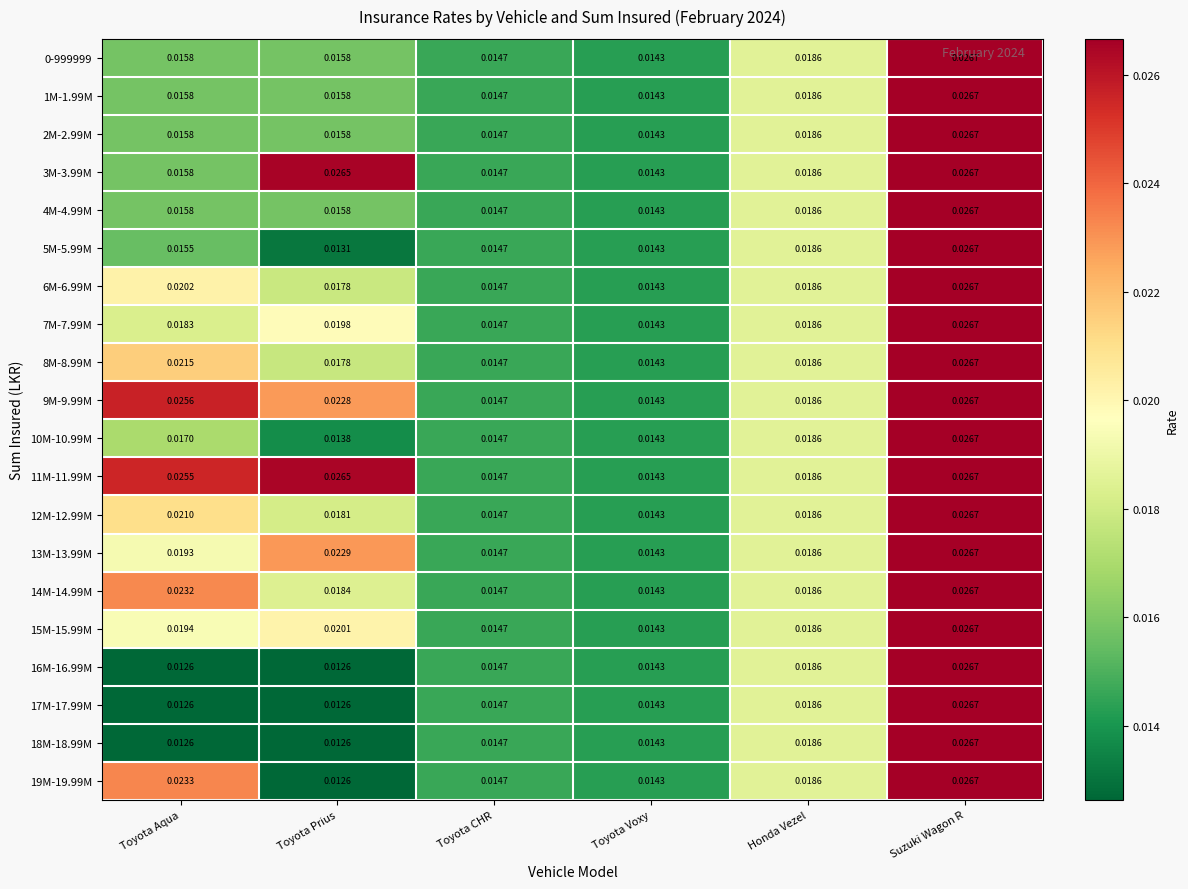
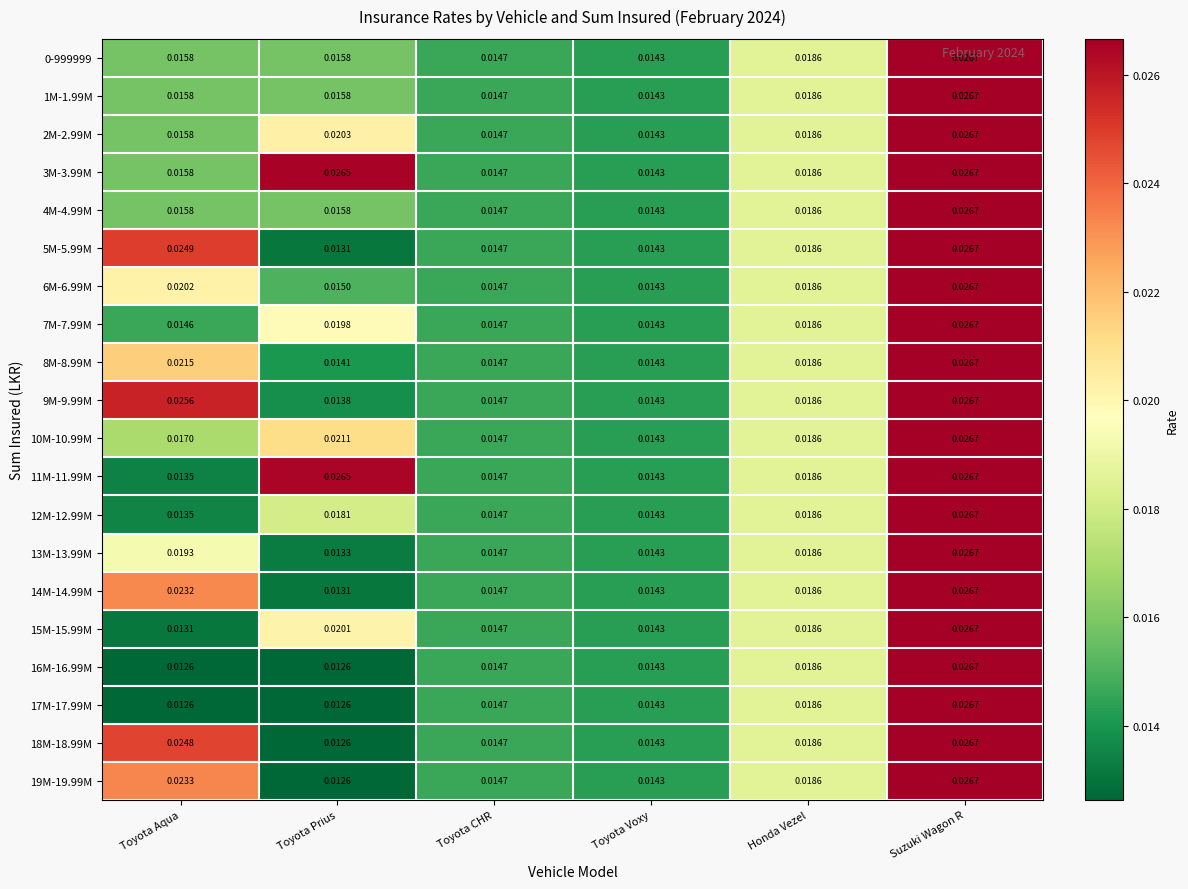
  {
    "0-999999": {
      "Toyota Aqua": 0.0158,
      "Toyota Prius": 0.0158,
      "Toyota CHR": 0.0147,
      "Toyota Voxy": 0.0143,
      "Honda Vezel": 0.0186
    },
    "1M-1.99M": {
      "Toyota Aqua": 0.0158,
      "Toyota Prius": 0.0158,
      "Toyota CHR": 0.0147,
      "Toyota Voxy": 0.0143,
      "Honda Vezel": 0.0186,
      "Suzuki Wagon R": 0.0267
    },
    "2M-2.99M": {
      "Toyota Aqua": 0.0158,
-     "Toyota Prius": 0.0158,
+     "Toyota Prius": 0.0203,
      "Toyota CHR": 0.0147,
      "Toyota Voxy": 0.0143,
      "Honda Vezel": 0.0186,
      "Suzuki Wagon R": 0.0267
    },
    "3M-3.99M": {
      "Toyota Aqua": 0.0158,
      "Toyota Prius": 0.0265,
      "Toyota CHR": 0.0147,
      "Toyota Voxy": 0.0143,
      "Honda Vezel": 0.0186,
      "Suzuki Wagon R": 0.0267
    },
    "4M-4.99M": {
      "Toyota Aqua": 0.0158,
      "Toyota Prius": 0.0158,
      "Toyota CHR": 0.0147,
      "Toyota Voxy": 0.0143,
      "Honda Vezel": 0.0186,
      "Suzuki Wagon R": 0.0267
    },
    "5M-5.99M": {
-     "Toyota Aqua": 0.0155,
+     "Toyota Aqua": 0.0249,
      "Toyota Prius": 0.0131,
      "Toyota CHR": 0.0147,
      "Toyota Voxy": 0.0143,
      "Honda Vezel": 0.0186,
      "Suzuki Wagon R": 0.0267
    },
    "6M-6.99M": {
      "Toyota Aqua": 0.0202,
-     "Toyota Prius": 0.0178,
+     "Toyota Prius": 0.0150,
      "Toyota CHR": 0.0147,
      "Toyota Voxy": 0.0143,
      "Honda Vezel": 0.0186,
      "Suzuki Wagon R": 0.0267
    },
    "7M-7.99M": {
-     "Toyota Aqua": 0.0183,
+     "Toyota Aqua": 0.0146,
      "Toyota Prius": 0.0198,
      "Toyota CHR": 0.0147,
      "Toyota Voxy": 0.0143,
      "Honda Vezel": 0.0186,
      "Suzuki Wagon R": 0.0267
    },
    "8M-8.99M": {
      "Toyota Aqua": 0.0215,
-     "Toyota Prius": 0.0178,
+     "Toyota Prius": 0.0141,
      "Toyota CHR": 0.0147,
      "Toyota Voxy": 0.0143,
      "Honda Vezel": 0.0186,
      "Suzuki Wagon R": 0.0267
    },
    "9M-9.99M": {
      "Toyota Aqua": 0.0256,
-     "Toyota Prius": 0.0228,
+     "Toyota Prius": 0.0138,
      "Toyota CHR": 0.0147,
      "Toyota Voxy": 0.0143,
      "Honda Vezel": 0.0186,
      "Suzuki Wagon R": 0.0267
    },
    "10M-10.99M": {
      "Toyota Aqua": 0.0170,
-     "Toyota Prius": 0.0138,
+     "Toyota Prius": 0.0211,
      "Toyota CHR": 0.0147,
      "Toyota Voxy": 0.0143,
      "Honda Vezel": 0.0186,
      "Suzuki Wagon R": 0.0267
    },
    "11M-11.99M": {
-     "Toyota Aqua": 0.0255,
+     "Toyota Aqua": 0.0135,
      "Toyota Prius": 0.0265,
      "Toyota CHR": 0.0147,
      "Toyota Voxy": 0.0143,
      "Honda Vezel": 0.0186,
      "Suzuki Wagon R": 0.0267
    },
    "12M-12.99M": {
-     "Toyota Aqua": 0.0210,
+     "Toyota Aqua": 0.0135,
      "Toyota Prius": 0.0181,
      "Toyota CHR": 0.0147,
      "Toyota Voxy": 0.0143,
      "Honda Vezel": 0.0186,
      "Suzuki Wagon R": 0.0267
    },
    "13M-13.99M": {
      "Toyota Aqua": 0.0193,
-     "Toyota Prius": 0.0229,
+     "Toyota Prius": 0.0133,
      "Toyota CHR": 0.0147,
      "Toyota Voxy": 0.0143,
      "Honda Vezel": 0.0186,
      "Suzuki Wagon R": 0.0267
    },
    "14M-14.99M": {
      "Toyota Aqua": 0.0232,
-     "Toyota Prius": 0.0184,
+     "Toyota Prius": 0.0131,
      "Toyota CHR": 0.0147,
      "Toyota Voxy": 0.0143,
      "Honda Vezel": 0.0186,
      "Suzuki Wagon R": 0.0267
    },
    "15M-15.99M": {
-     "Toyota Aqua": 0.0194,
+     "Toyota Aqua": 0.0131,
      "Toyota Prius": 0.0201,
      "Toyota CHR": 0.0147,
      "Toyota Voxy": 0.0143,
      "Honda Vezel": 0.0186,
      "Suzuki Wagon R": 0.0267
    },
    "16M-16.99M": {
      "Toyota Aqua": 0.0126,
      "Toyota Prius": 0.0126,
      "Toyota CHR": 0.0147,
      "Toyota Voxy": 0.0143,
      "Honda Vezel": 0.0186,
      "Suzuki Wagon R": 0.0267
    },
    "17M-17.99M": {
      "Toyota Aqua": 0.0126,
      "Toyota Prius": 0.0126,
      "Toyota CHR": 0.0147,
      "Toyota Voxy": 0.0143,
      "Honda Vezel": 0.0186,
      "Suzuki Wagon R": 0.0267
    },
    "18M-18.99M": {
-     "Toyota Aqua": 0.0126,
+     "Toyota Aqua": 0.0248,
      "Toyota Prius": 0.0126,
      "Toyota CHR": 0.0147,
      "Toyota Voxy": 0.0143,
      "Honda Vezel": 0.0186,
      "Suzuki Wagon R": 0.0267
    },
    "19M-19.99M": {
      "Toyota Aqua": 0.0233,
      "Toyota Prius": 0.0126,
      "Toyota CHR": 0.0147,
      "Toyota Voxy": 0.0143,
      "Honda Vezel": 0.0186,
      "Suzuki Wagon R": 0.0267
    }
  }
